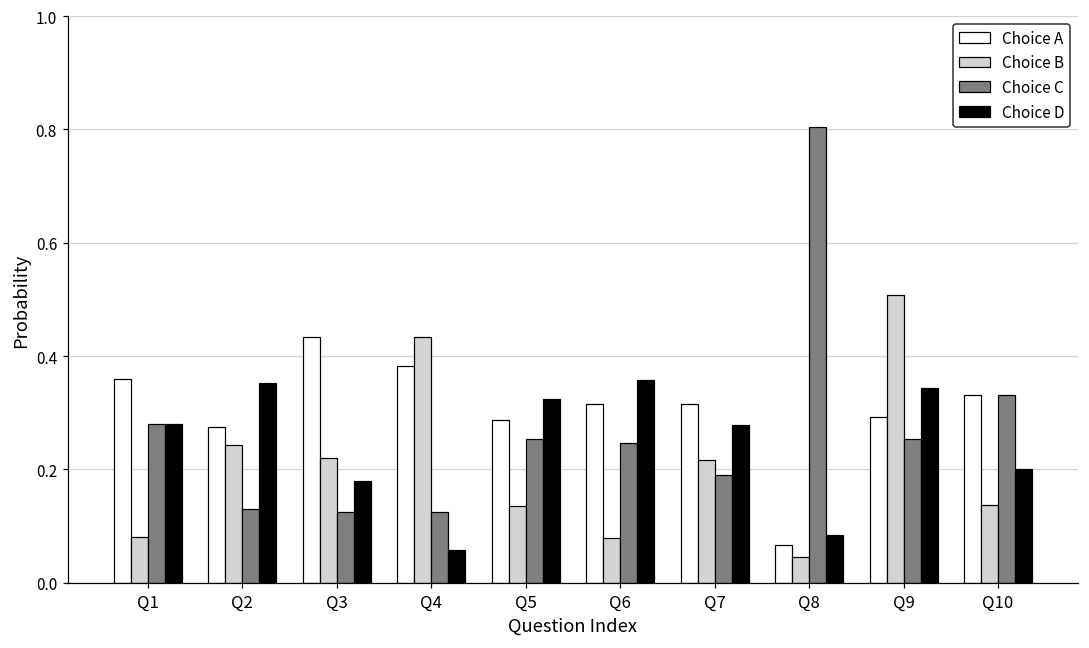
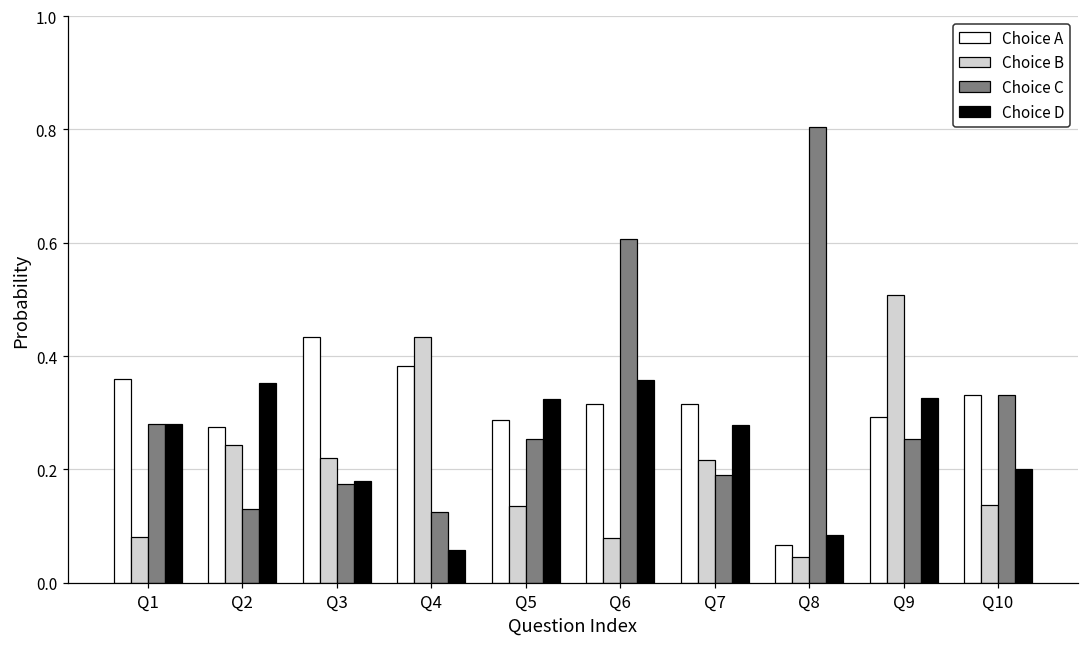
  {
    "Choice A": {
      "Q1": 0.36,
      "Q2": 0.27,
      "Q3": 0.43,
      "Q4": 0.38,
      "Q5": 0.29,
      "Q6": 0.32,
      "Q7": 0.31,
      "Q8": 0.07,
      "Q9": 0.29,
      "Q10": 0.33
    },
    "Choice B": {
      "Q1": 0.08,
      "Q2": 0.24,
      "Q3": 0.22,
      "Q4": 0.43,
      "Q5": 0.14,
      "Q6": 0.08,
      "Q7": 0.22,
      "Q8": 0.05,
      "Q9": 0.51,
      "Q10": 0.14
    },
    "Choice C": {
      "Q1": 0.28,
      "Q2": 0.13,
-     "Q3": 0.12,
+     "Q3": 0.17,
      "Q4": 0.12,
      "Q5": 0.25,
-     "Q6": 0.25,
+     "Q6": 0.61,
      "Q7": 0.19,
      "Q8": 0.80,
      "Q9": 0.25,
      "Q10": 0.33
    },
    "Choice D": {
      "Q1": 0.28,
      "Q2": 0.35,
      "Q3": 0.18,
      "Q4": 0.06,
      "Q5": 0.32,
      "Q6": 0.36,
      "Q7": 0.28,
      "Q8": 0.08,
-     "Q9": 0.34,
+     "Q9": 0.33,
      "Q10": 0.20
    }
  }
